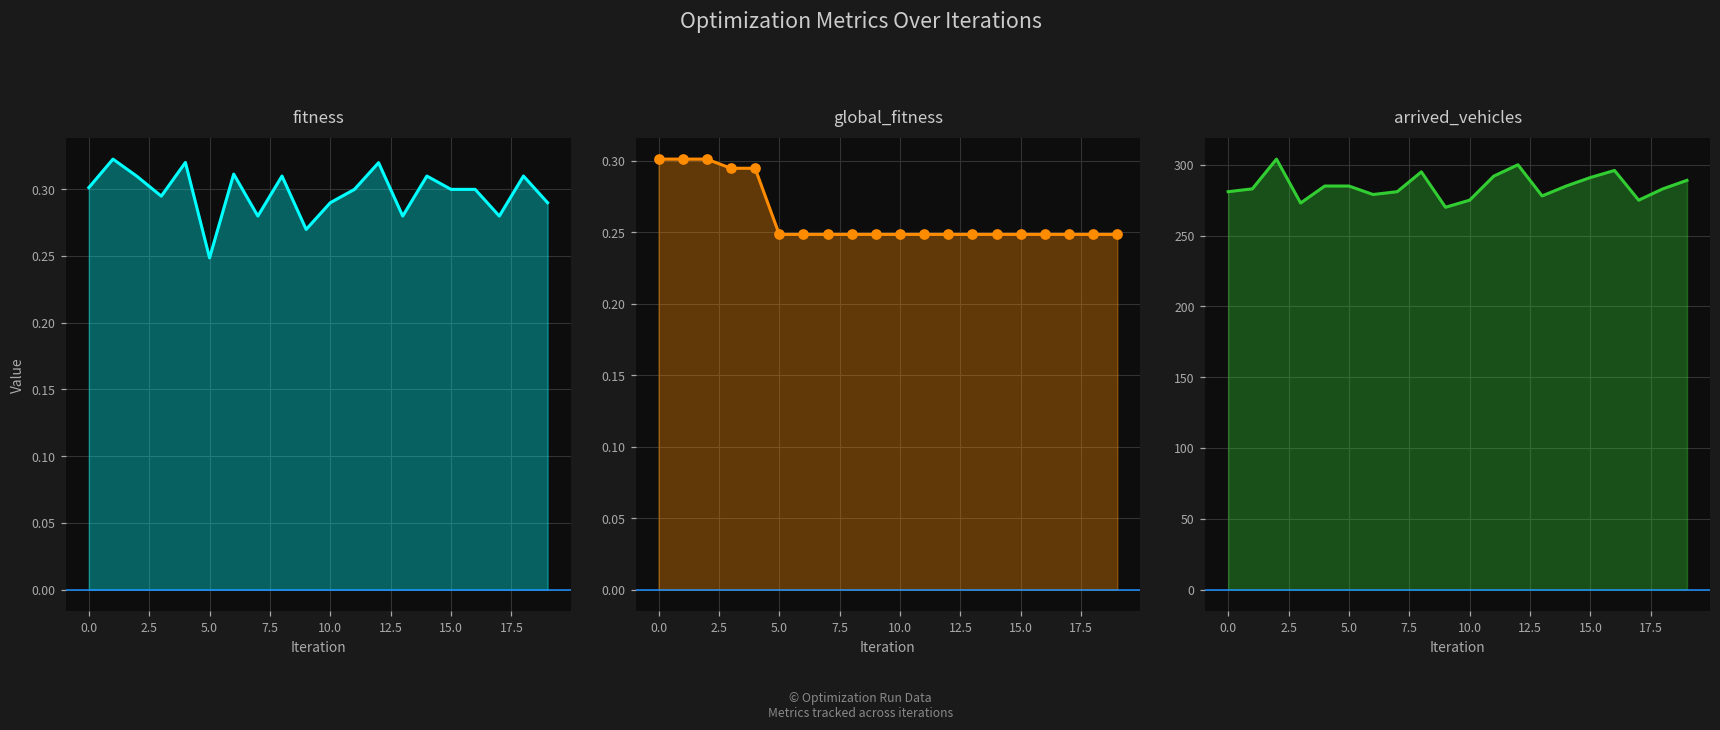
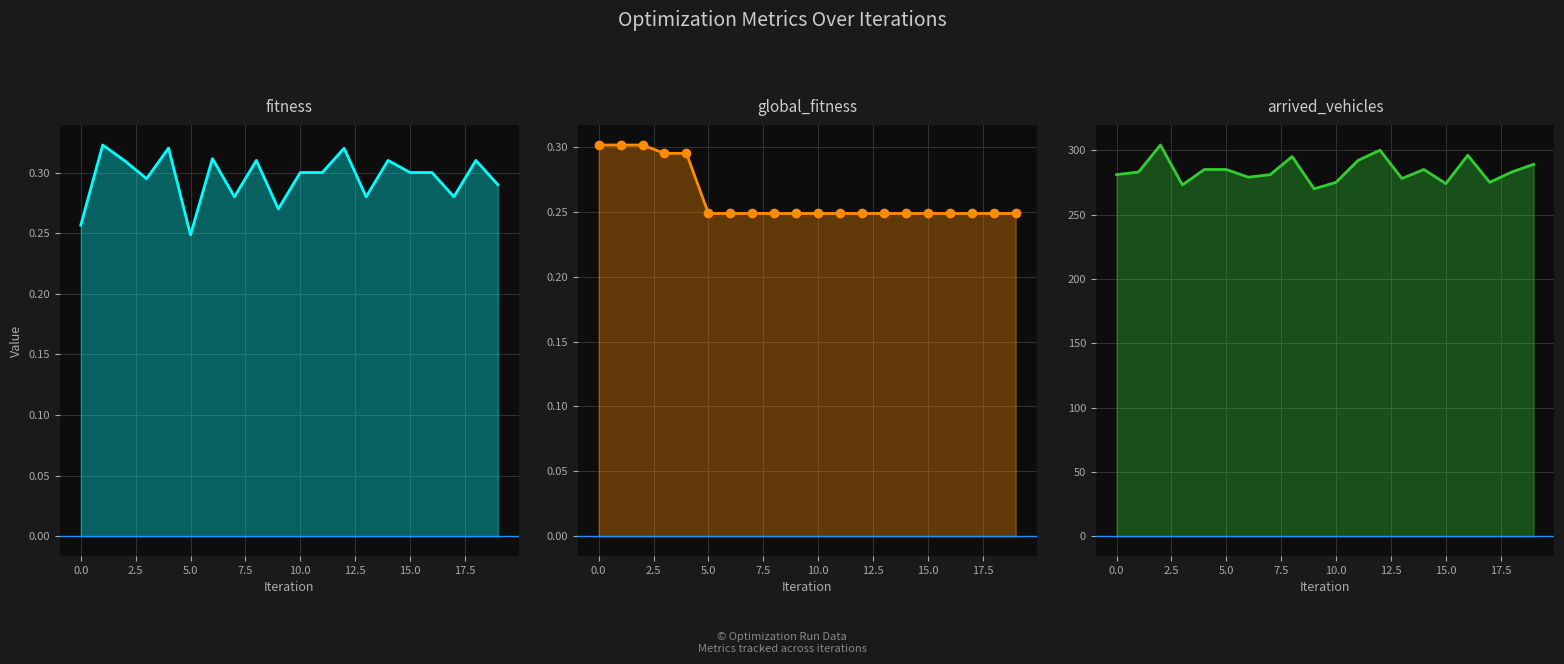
  {
    "fitness": {
-     "0.0": 0.301,
+     "0.0": 0.257,
      "5.0": 0.249,
-     "10.0": 0.29,
+     "10.0": 0.30,
      "15.0": 0.300
    },
    "global_fitness": {
      "0.0": 0.301,
      "5.0": 0.249,
      "10.0": 0.249,
      "15.0": 0.249
    },
    "arrived_vehicles": {
      "0.0": 281,
      "5.0": 285,
      "10.0": 275,
-     "15.0": 291
+     "15.0": 274
    }
  }
